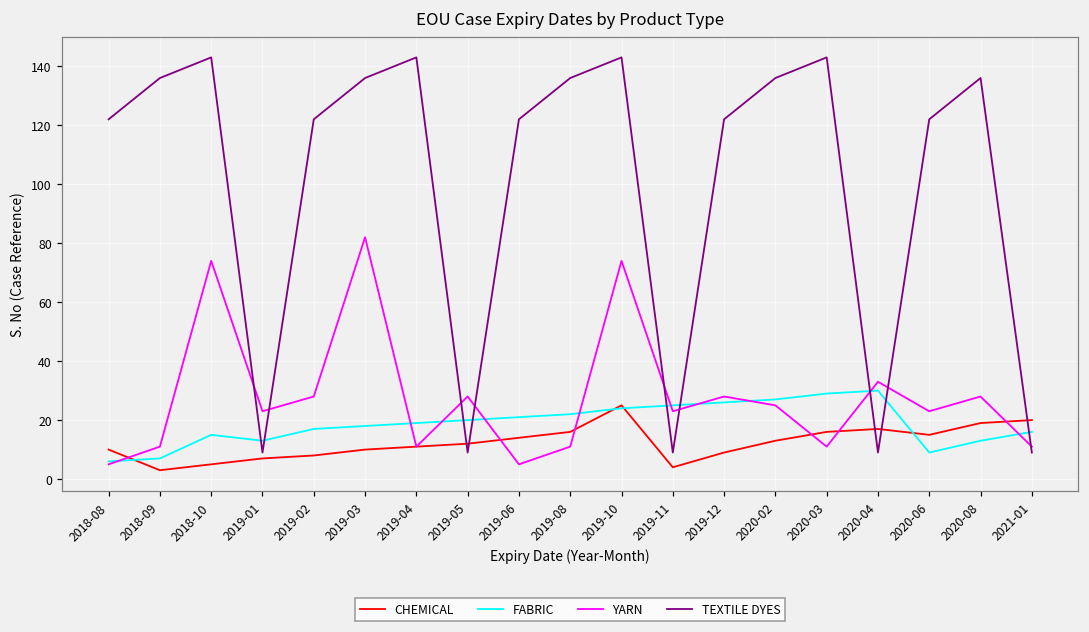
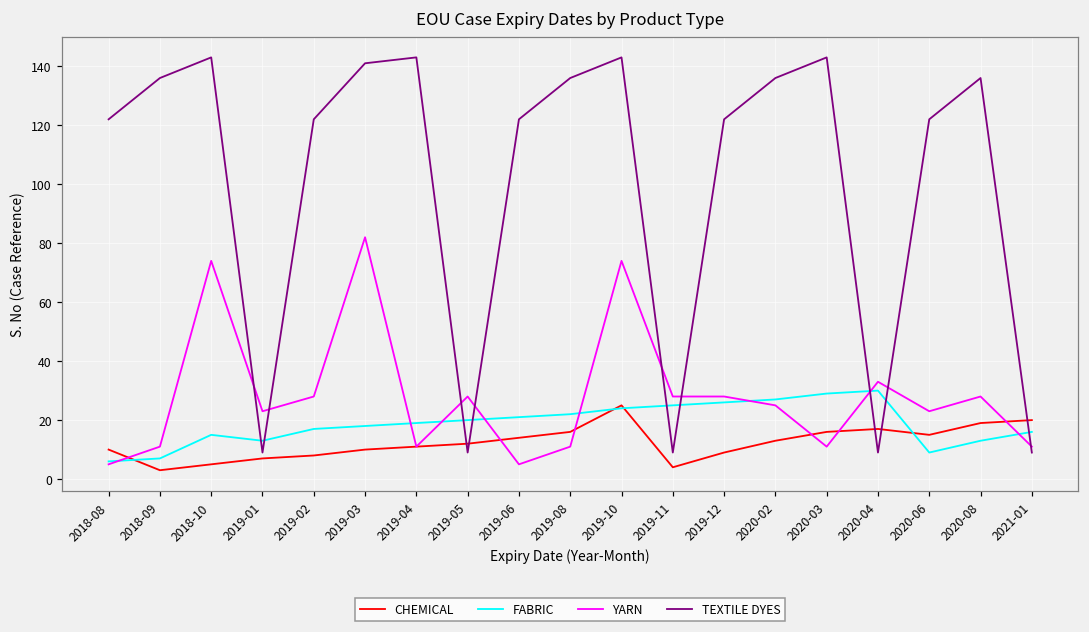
  {
    "CHEMICAL": {
      "2018-08": 10,
      "2018-09": 3,
      "2018-10": 5,
      "2019-01": 7,
      "2019-02": 8,
      "2019-03": 10,
      "2019-05": 12,
      "2019-06": 14,
      "2019-08": 16,
      "2019-10": 25,
      "2019-11": 4,
      "2019-12": 9,
      "2020-02": 13,
      "2020-03": 16,
      "2020-04": 17,
      "2020-06": 15,
      "2020-08": 19,
      "2021-01": 20
    },
    "FABRIC": {
      "2018-08": 6,
      "2018-09": 7,
      "2018-10": 15,
      "2019-01": 13,
      "2019-02": 17,
      "2019-03": 18,
      "2019-04": 19,
      "2019-05": 20,
      "2019-06": 21,
      "2019-08": 22,
      "2019-10": 24,
      "2019-11": 25,
      "2019-12": 26,
      "2020-02": 27,
      "2020-03": 29,
      "2020-04": 30,
      "2020-06": 9,
      "2020-08": 13,
      "2021-01": 16
    },
    "YARN": {
      "2018-08": 5,
      "2018-09": 11,
      "2018-10": 74,
      "2019-01": 23,
      "2019-02": 28,
      "2019-03": 82,
      "2019-05": 28,
      "2019-06": 5,
      "2019-08": 11,
      "2019-10": 74,
-     "2019-11": 23,
+     "2019-11": 28,
      "2019-12": 28,
      "2020-02": 25,
      "2020-03": 11,
      "2020-04": 33,
      "2020-06": 23,
      "2020-08": 28,
      "2021-01": 11
    },
    "TEXTILE DYES": {
      "2018-08": 122,
      "2018-09": 136,
      "2018-10": 143,
      "2019-01": 9,
      "2019-02": 122,
-     "2019-03": 136,
+     "2019-03": 141,
      "2019-04": 143,
      "2019-05": 9,
      "2019-06": 122,
      "2019-08": 136,
      "2019-10": 143,
      "2019-11": 9,
      "2019-12": 122,
      "2020-02": 136,
      "2020-03": 143,
      "2020-04": 9,
      "2020-06": 122,
      "2020-08": 136,
      "2021-01": 9
    }
  }
